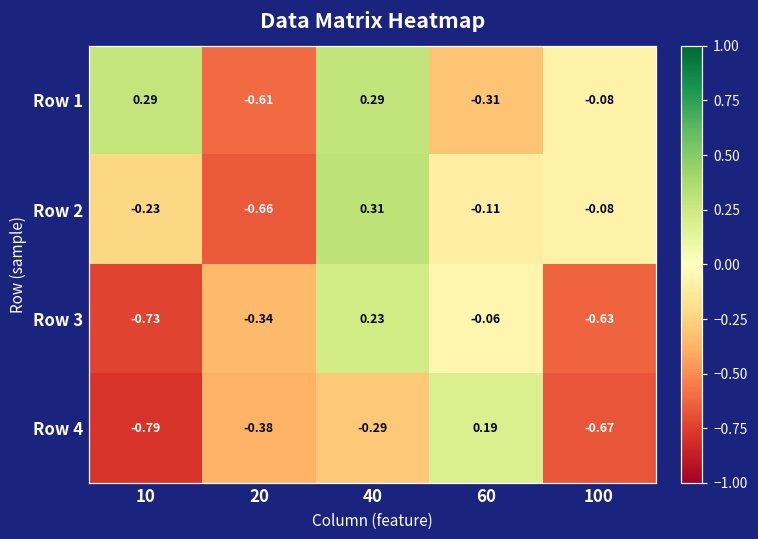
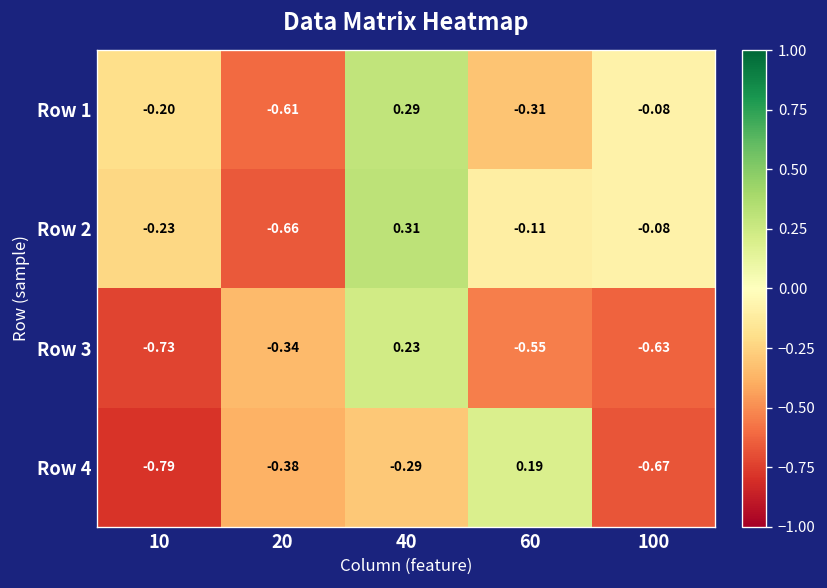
  {
    "Row 1": {
-     "10": 0.29,
+     "10": -0.20,
      "20": -0.61,
      "40": 0.29,
      "60": -0.31,
      "100": -0.08
    },
    "Row 2": {
      "10": -0.23,
      "20": -0.66,
      "40": 0.31,
      "60": -0.11,
      "100": -0.08
    },
    "Row 3": {
      "10": -0.73,
      "20": -0.34,
      "40": 0.23,
-     "60": -0.06,
+     "60": -0.55,
      "100": -0.63
    },
    "Row 4": {
      "10": -0.79,
      "20": -0.38,
      "40": -0.29,
      "60": 0.19,
      "100": -0.67
    }
  }
